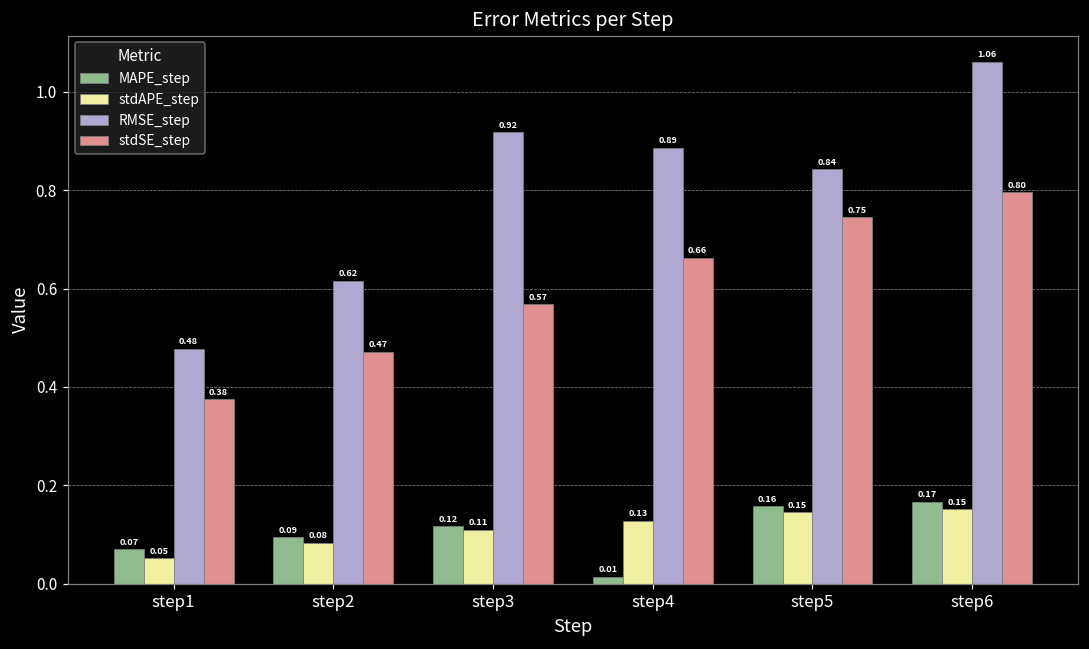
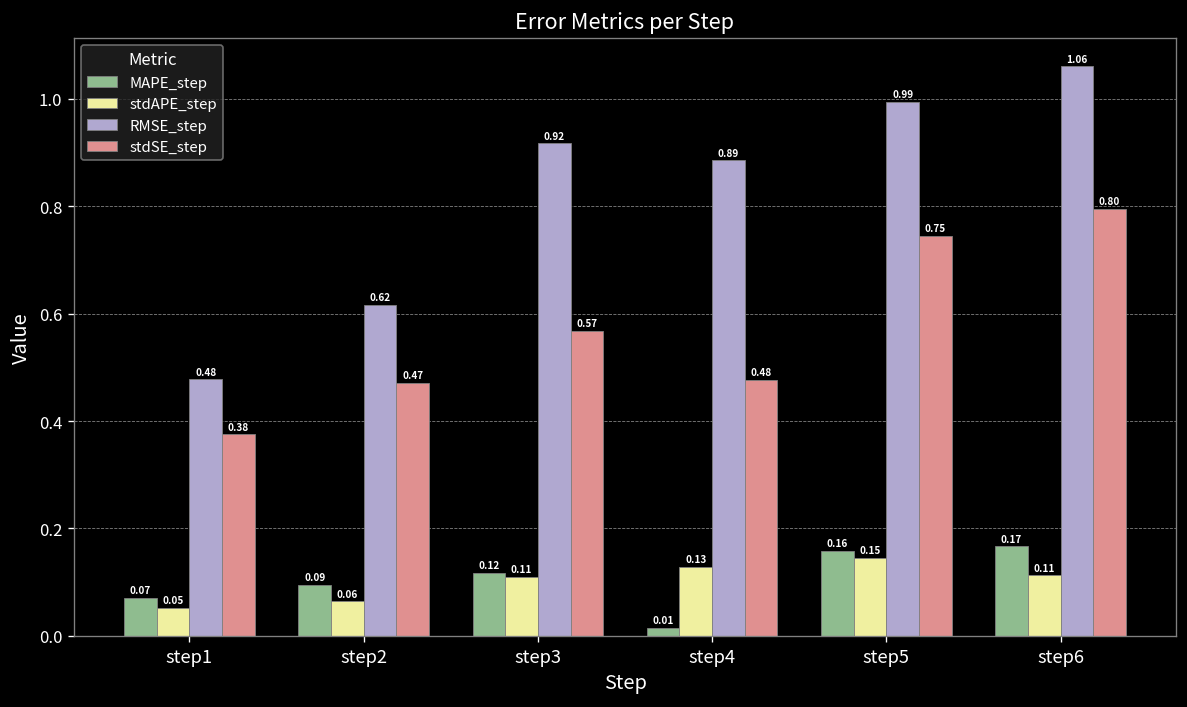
  {
    "MAPE_step": {
      "step1": 0.07,
      "step2": 0.09,
      "step3": 0.12,
      "step4": 0.01,
      "step5": 0.16,
      "step6": 0.17
    },
    "stdAPE_step": {
      "step1": 0.05,
-     "step2": 0.08,
+     "step2": 0.06,
      "step3": 0.11,
      "step4": 0.13,
      "step5": 0.15,
-     "step6": 0.15
+     "step6": 0.11
    },
    "RMSE_step": {
      "step1": 0.48,
      "step2": 0.62,
      "step3": 0.92,
      "step4": 0.89,
-     "step5": 0.84,
+     "step5": 0.99,
      "step6": 1.06
    },
    "stdSE_step": {
      "step1": 0.38,
      "step2": 0.47,
      "step3": 0.57,
-     "step4": 0.66,
+     "step4": 0.48,
      "step5": 0.75,
      "step6": 0.80
    }
  }
